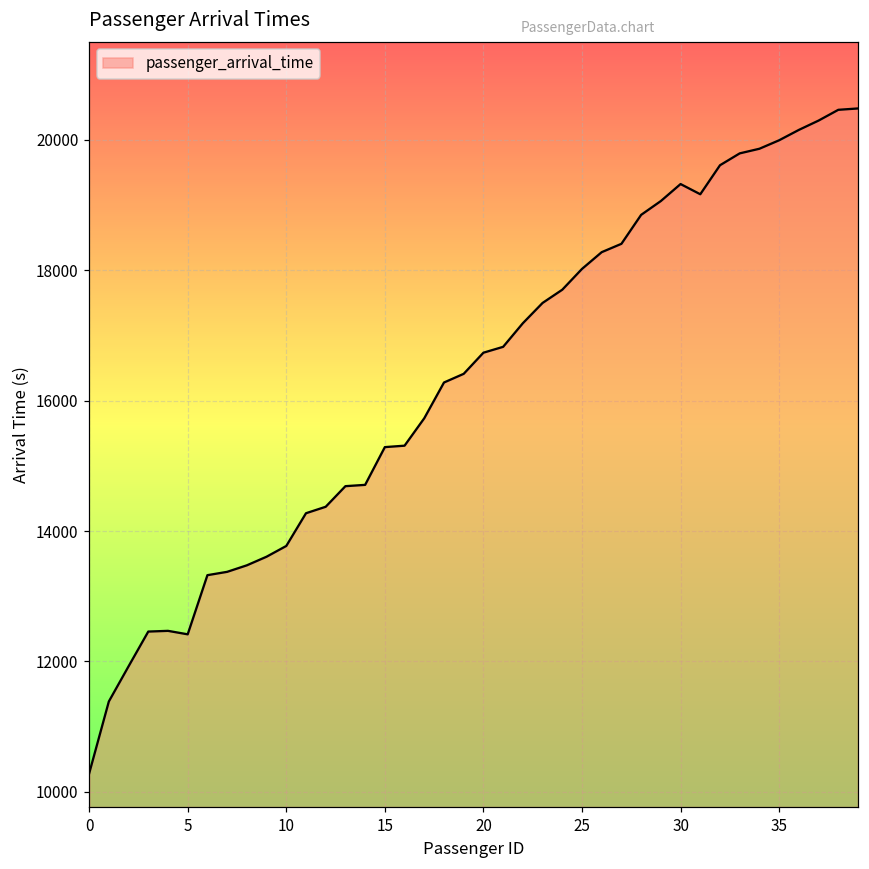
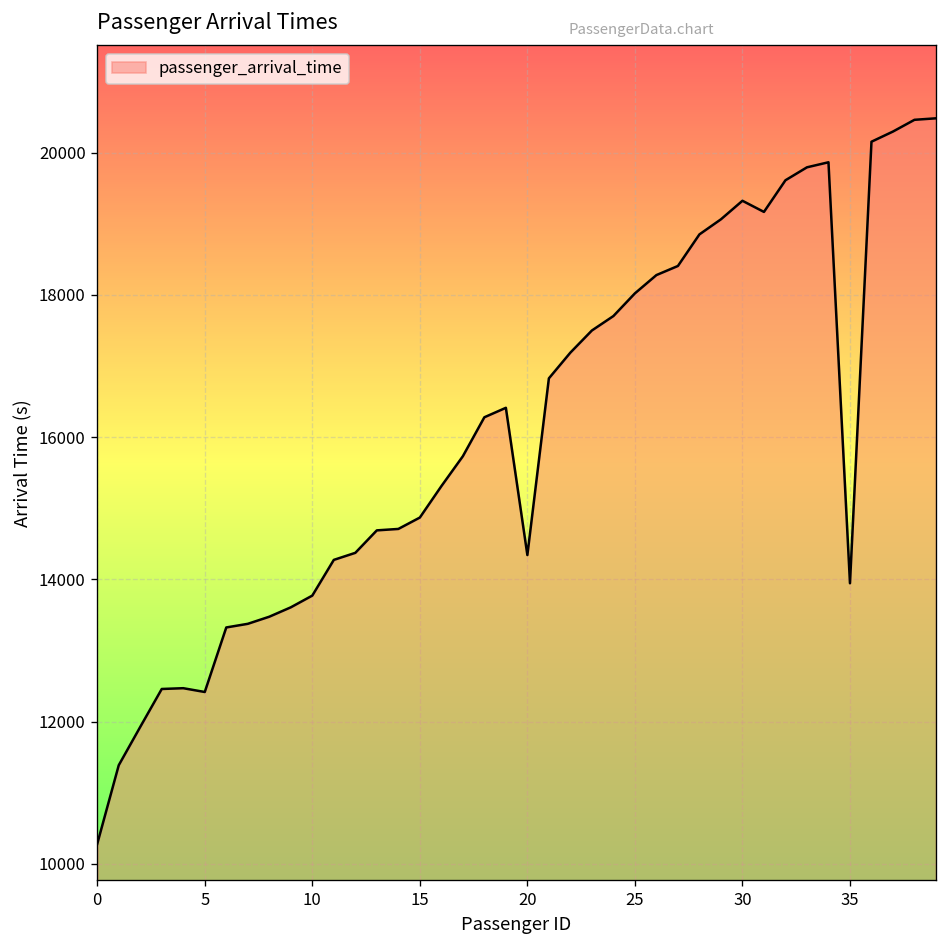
  {
    "0": 10300,
    "5": 12400,
    "10": 13800,
-   "15": 15300,
-   "20": 16700,
+   "15": 14900,
+   "20": 14300,
    "25": 18000,
    "30": 19300,
-   "35": 20000
+   "35": 13900
  }
